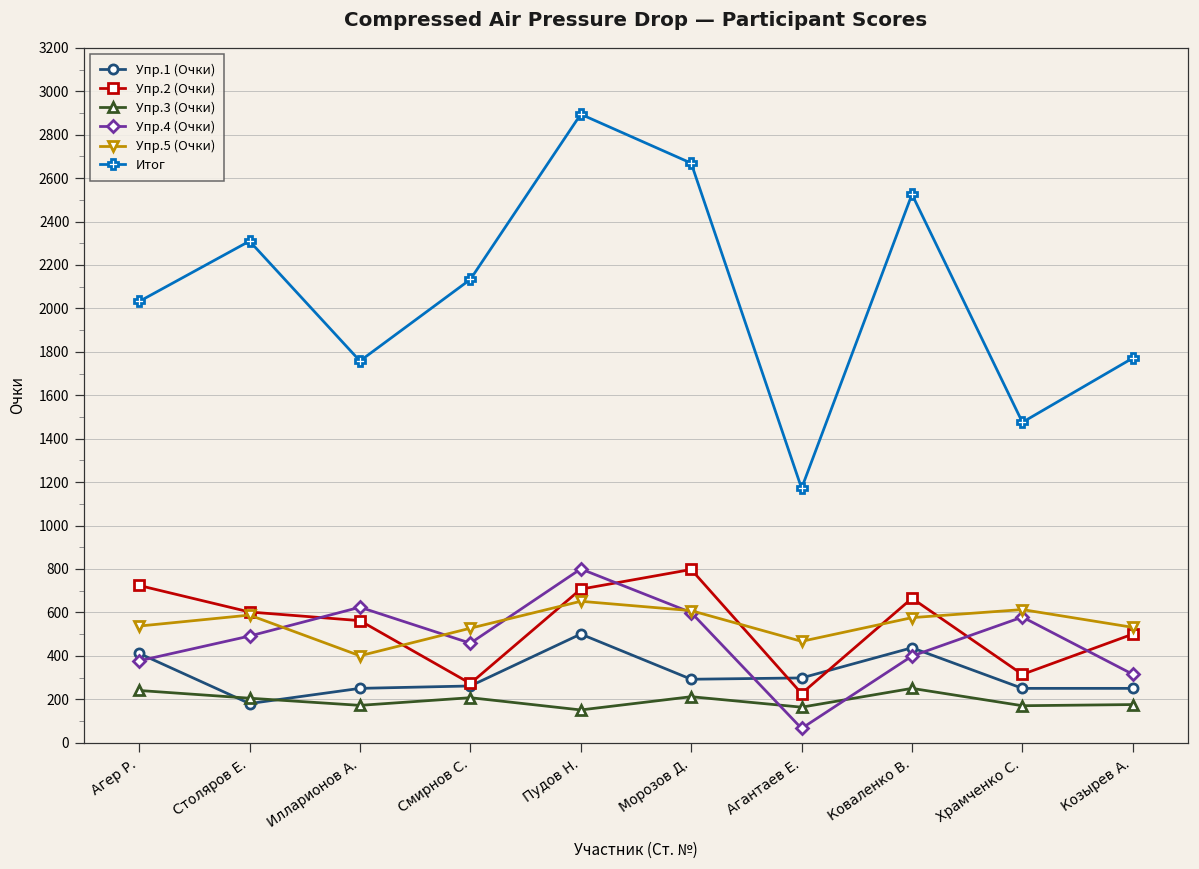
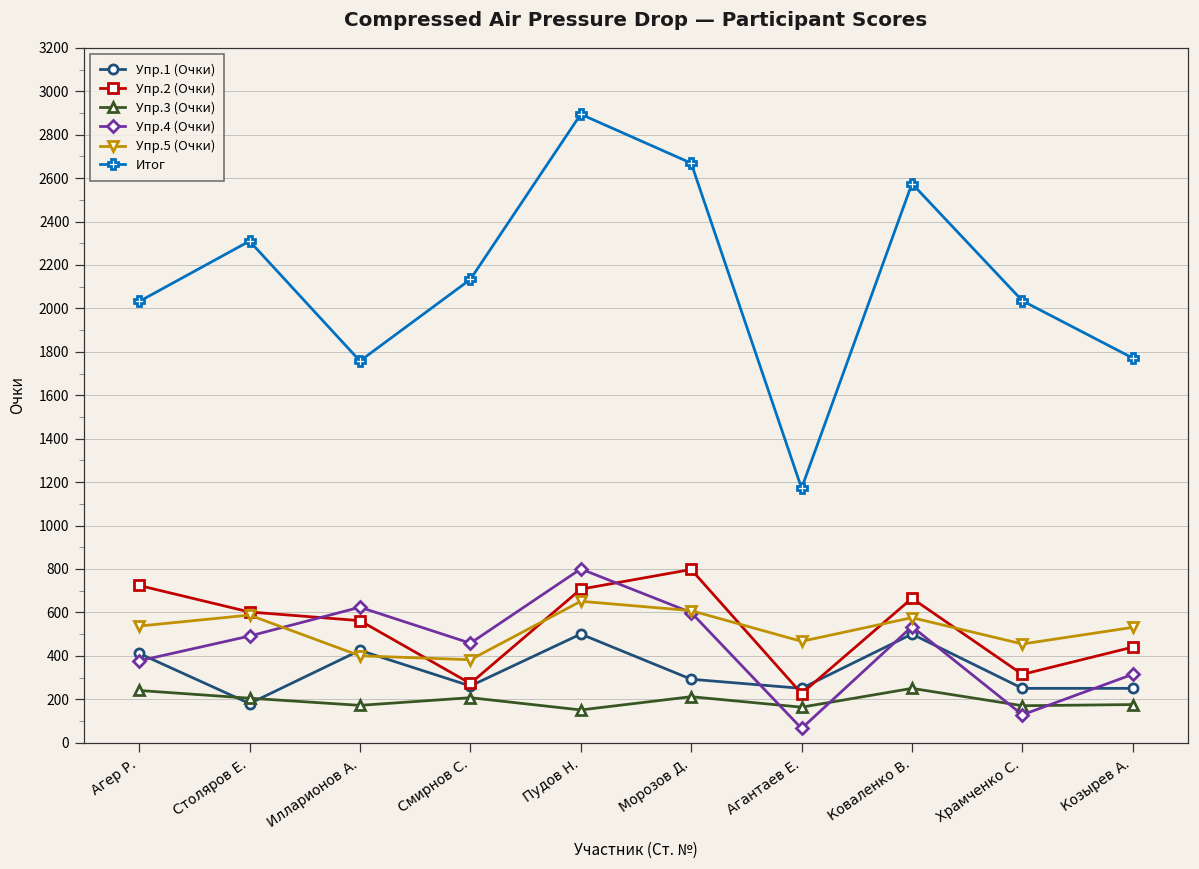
  {
    "Упр.1 (Очки)": {
      "Агер Р.": 410,
      "Столяров Е.": 180,
-     "Илларионов А.": 250,
+     "Илларионов А.": 430,
      "Пудов Н.": 500,
      "Морозов Д.": 290,
-     "Агантаев Е.": 300,
-     "Коваленко В.": 440,
+     "Агантаев Е.": 250,
+     "Коваленко В.": 500,
      "Храмченко С.": 250,
      "Козырев А.": 250
    },
    "Упр.2 (Очки)": {
      "Агер Р.": 720,
      "Столяров Е.": 600,
      "Илларионов А.": 560,
      "Пудов Н.": 710,
      "Морозов Д.": 800,
      "Агантаев Е.": 230,
      "Коваленко В.": 660,
      "Храмченко С.": 310,
-     "Козырев А.": 500
+     "Козырев А.": 440
    },
    "Упр.3 (Очки)": {
      "Агер Р.": 240,
      "Столяров Е.": 200,
      "Илларионов А.": 170,
      "Смирнов С.": 210,
      "Пудов Н.": 150,
      "Морозов Д.": 210,
      "Агантаев Е.": 160,
      "Коваленко В.": 250,
      "Храмченко С.": 170,
      "Козырев А.": 180
    },
    "Упр.4 (Очки)": {
      "Агер Р.": 380,
      "Столяров Е.": 490,
      "Илларионов А.": 620,
      "Смирнов С.": 460,
      "Пудов Н.": 800,
      "Агантаев Е.": 70,
-     "Коваленко В.": 400,
-     "Храмченко С.": 580,
+     "Коваленко В.": 530,
+     "Храмченко С.": 130,
      "Козырев А.": 310
    },
    "Упр.5 (Очки)": {
      "Агер Р.": 540,
      "Столяров Е.": 590,
      "Илларионов А.": 400,
-     "Смирнов С.": 530,
+     "Смирнов С.": 380,
      "Пудов Н.": 650,
      "Агантаев Е.": 470,
      "Коваленко В.": 580,
-     "Храмченко С.": 610,
+     "Храмченко С.": 450,
      "Козырев А.": 530
    },
    "Итог": {
      "Агер Р.": 2030,
      "Столяров Е.": 2310,
      "Илларионов А.": 1760,
      "Смирнов С.": 2130,
      "Пудов Н.": 2890,
      "Морозов Д.": 2670,
      "Агантаев Е.": 1170,
-     "Коваленко В.": 2530,
-     "Храмченко С.": 1480,
+     "Коваленко В.": 2570,
+     "Храмченко С.": 2030,
      "Козырев А.": 1770
    }
  }
